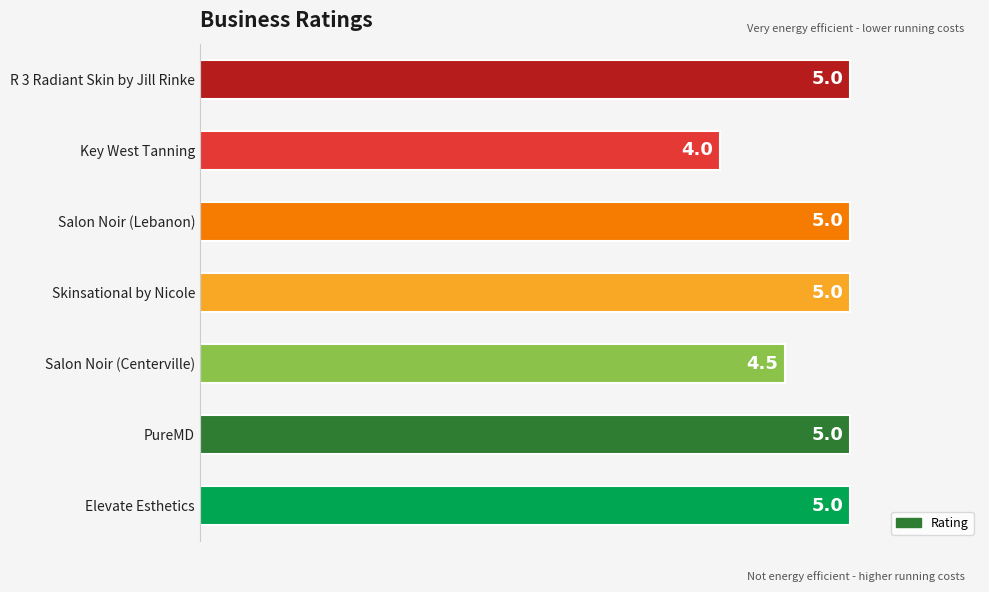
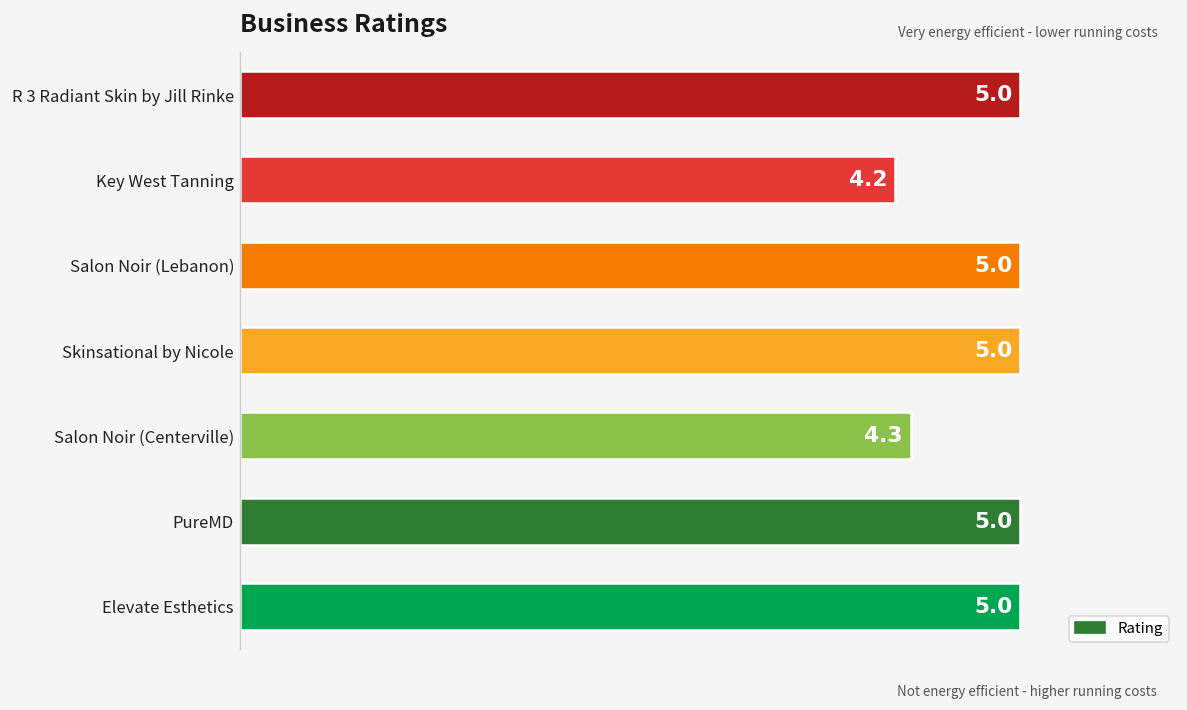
  {
    "R 3 Radiant Skin by Jill Rinke": 5.0,
-   "Key West Tanning": 4.0,
+   "Key West Tanning": 4.2,
    "Salon Noir (Lebanon)": 5.0,
    "Skinsational by Nicole": 5.0,
-   "Salon Noir (Centerville)": 4.5,
+   "Salon Noir (Centerville)": 4.3,
    "PureMD": 5.0,
    "Elevate Esthetics": 5.0
  }
